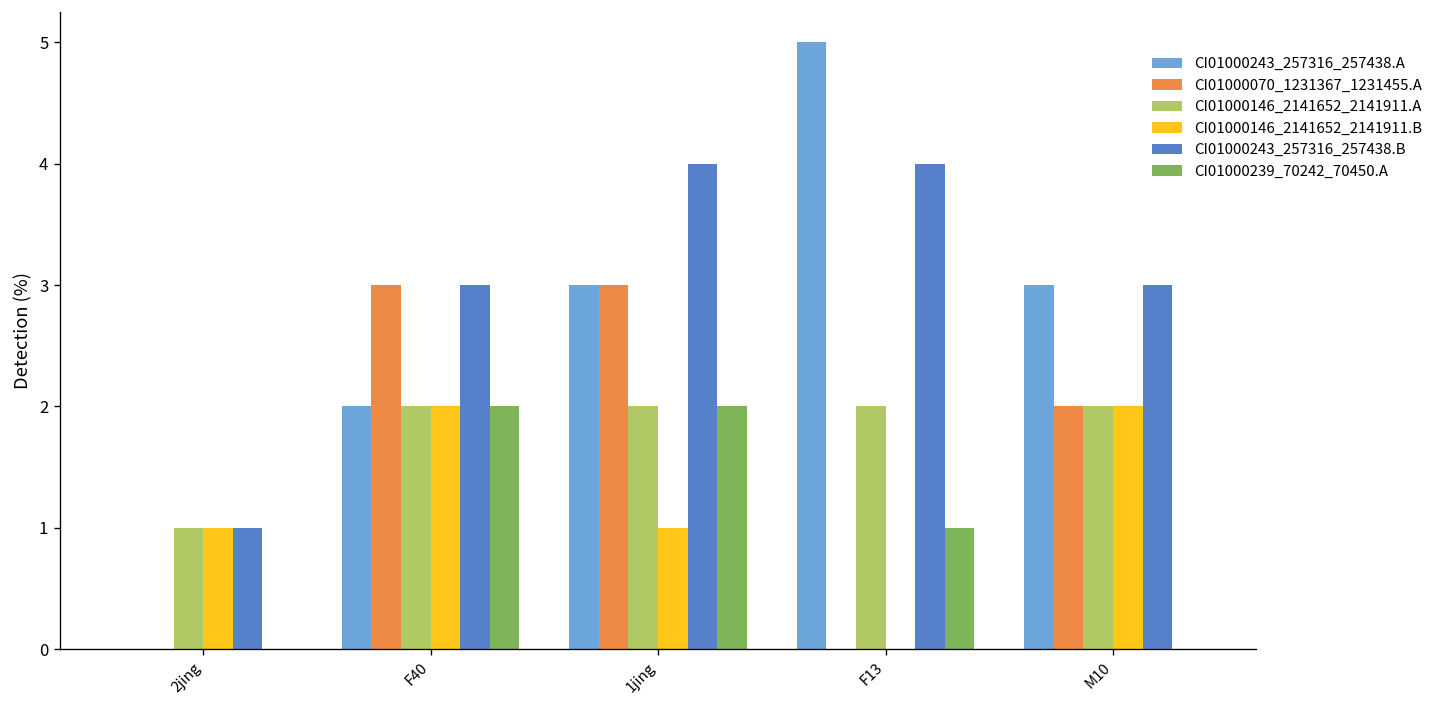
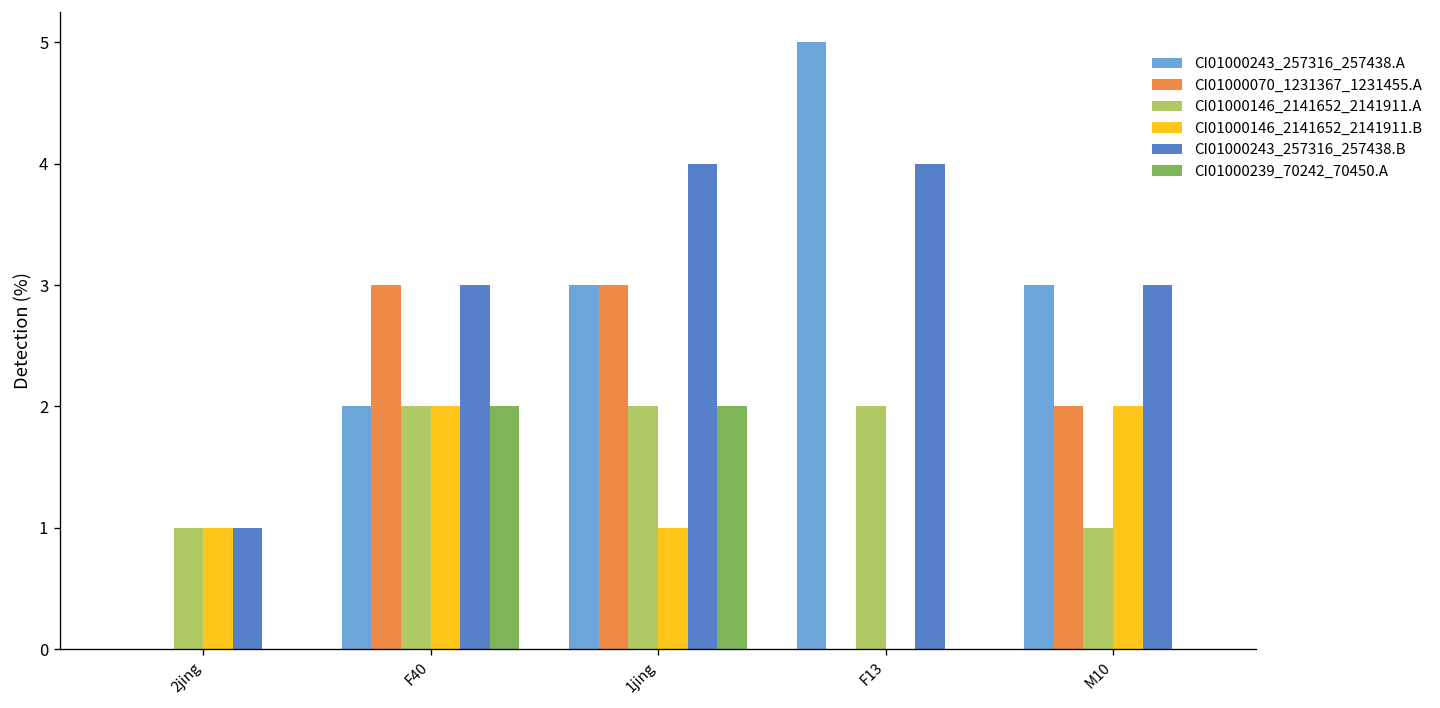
  {
    "CI01000070_1231367_1231455.A": {
      "2jing": 0,
      "F40": 3,
      "1jing": 3,
      "F13": 0,
      "M10": 2
    },
    "CI01000146_2141652_2141911.A": {
      "2jing": 1,
      "F40": 2,
      "1jing": 2,
      "F13": 2,
-     "M10": 2
+     "M10": 1
    },
    "CI01000146_2141652_2141911.B": {
      "2jing": 1,
      "F40": 2,
      "1jing": 1,
      "F13": 0,
      "M10": 2
    },
    "CI01000239_70242_70450.A": {
      "2jing": 0,
      "F40": 2,
      "1jing": 2,
-     "F13": 1,
+     "F13": 0,
      "M10": 0
    }
  }
